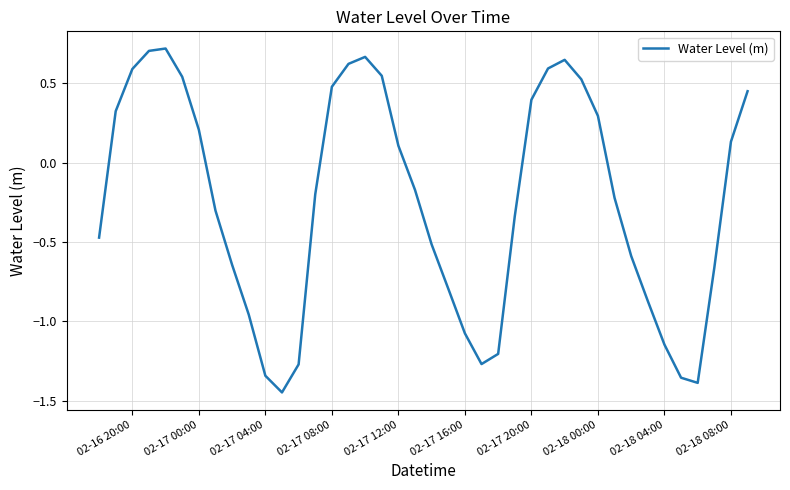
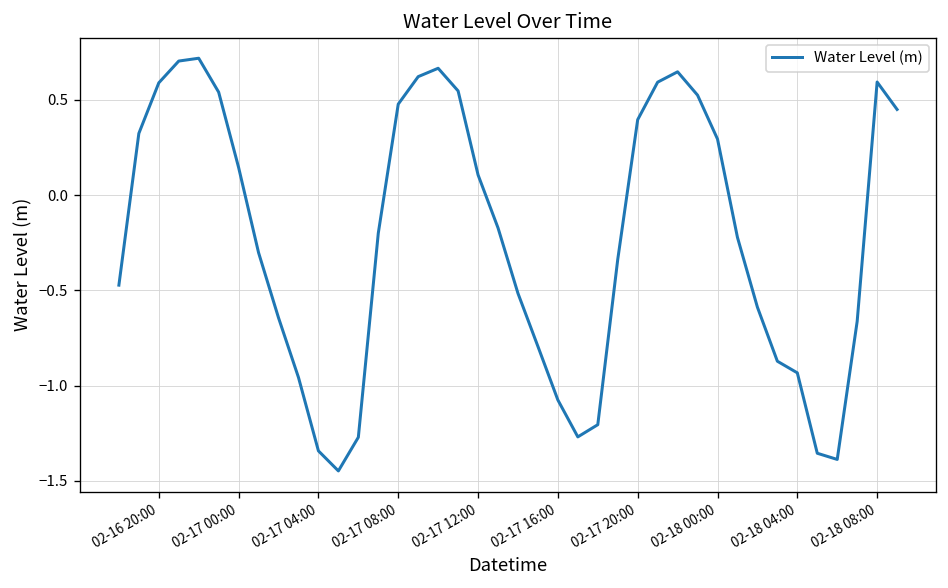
  {
    "02-16 20:00": 0.59,
-   "02-17 00:00": 0.21,
+   "02-17 00:00": 0.15,
    "02-17 04:00": -1.34,
    "02-17 08:00": 0.48,
    "02-17 12:00": 0.11,
    "02-17 16:00": -1.08,
    "02-17 20:00": 0.40,
    "02-18 00:00": 0.29,
-   "02-18 04:00": -1.15,
-   "02-18 08:00": 0.13
+   "02-18 04:00": -0.93,
+   "02-18 08:00": 0.59
  }
